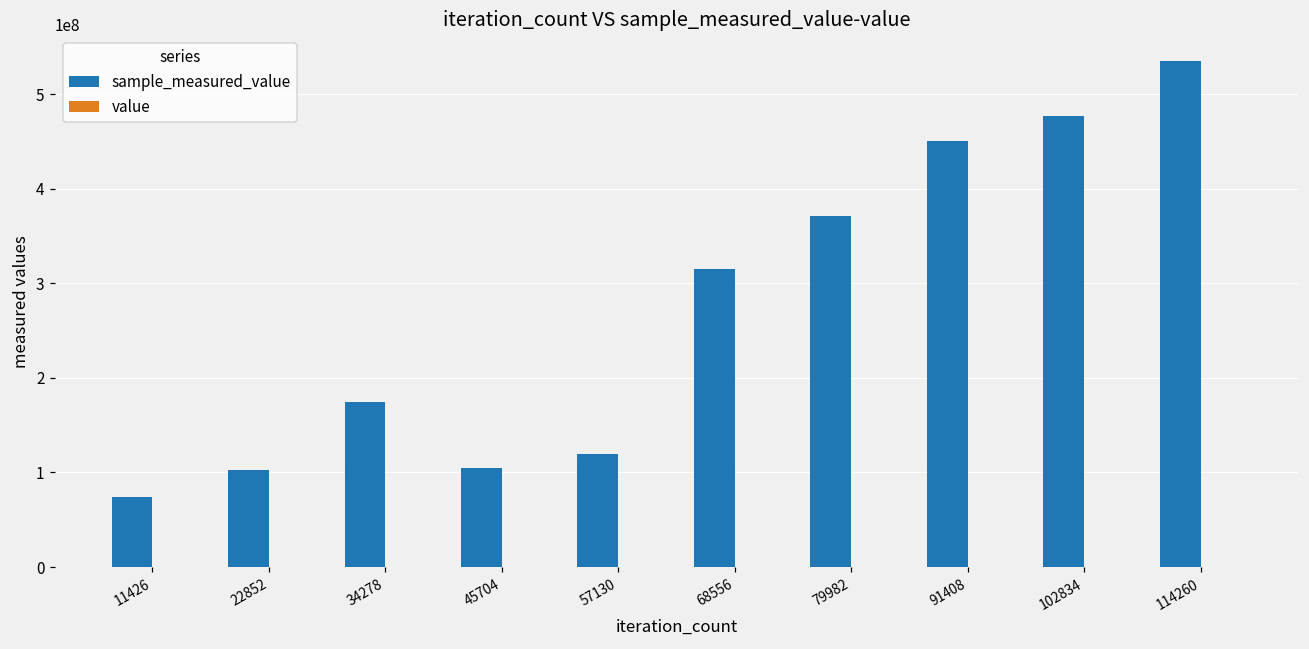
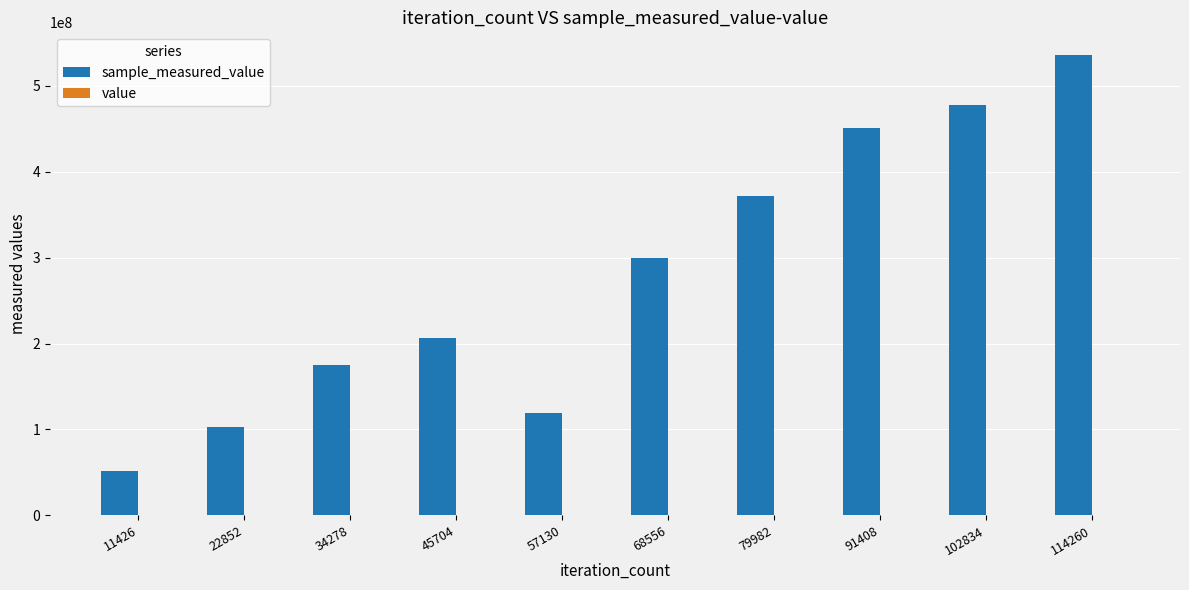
  {
    "sample_measured_value": {
-     "11426": 70000000,
+     "11426": 50000000,
      "22852": 100000000,
      "34278": 170000000,
-     "45704": 100000000,
+     "45704": 210000000,
      "57130": 120000000,
-     "68556": 320000000,
+     "68556": 300000000,
      "79982": 370000000,
      "91408": 450000000,
      "102834": 480000000,
      "114260": 540000000
    }
  }
